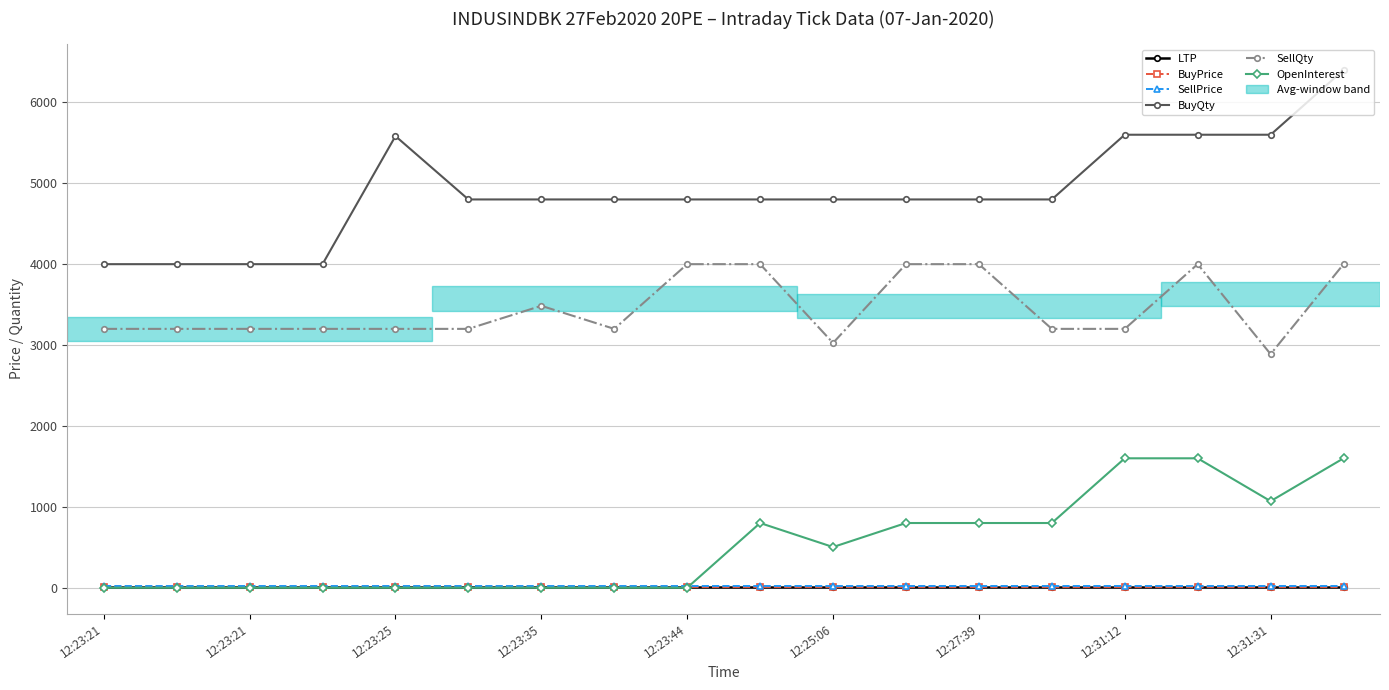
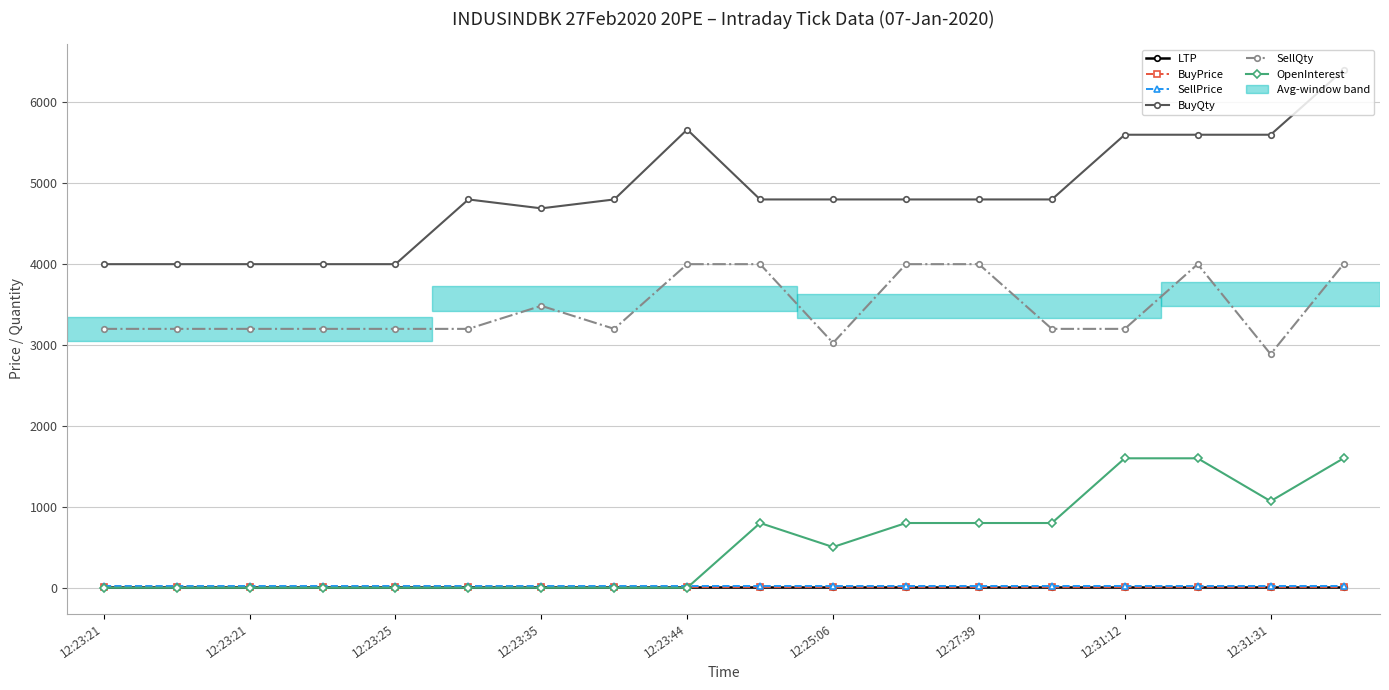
  {
    "BuyQty": {
-     "12:23:25": 5600,
-     "12:23:35": 4800,
-     "12:23:44": 4800,
+     "12:23:25": 4000,
+     "12:23:35": 4700,
+     "12:23:44": 5700,
      "12:25:06": 4800,
      "12:27:39": 4800,
      "12:31:12": 5600,
      "12:31:31": 5600
    },
    "SellQty": {
      "12:23:25": 3200,
      "12:23:35": 3500,
      "12:23:44": 4000,
      "12:25:06": 3000,
      "12:27:39": 4000,
      "12:31:12": 3200,
      "12:31:31": 2900
    },
    "OpenInterest": {
      "12:25:06": 500,
      "12:27:39": 800,
      "12:31:12": 1600,
      "12:31:31": 1100
    }
  }
